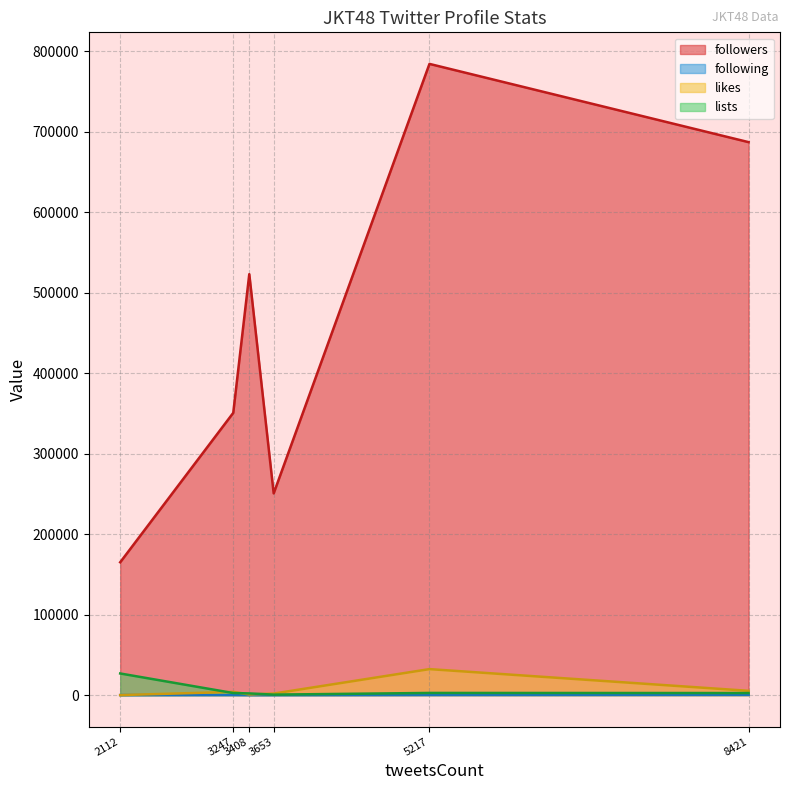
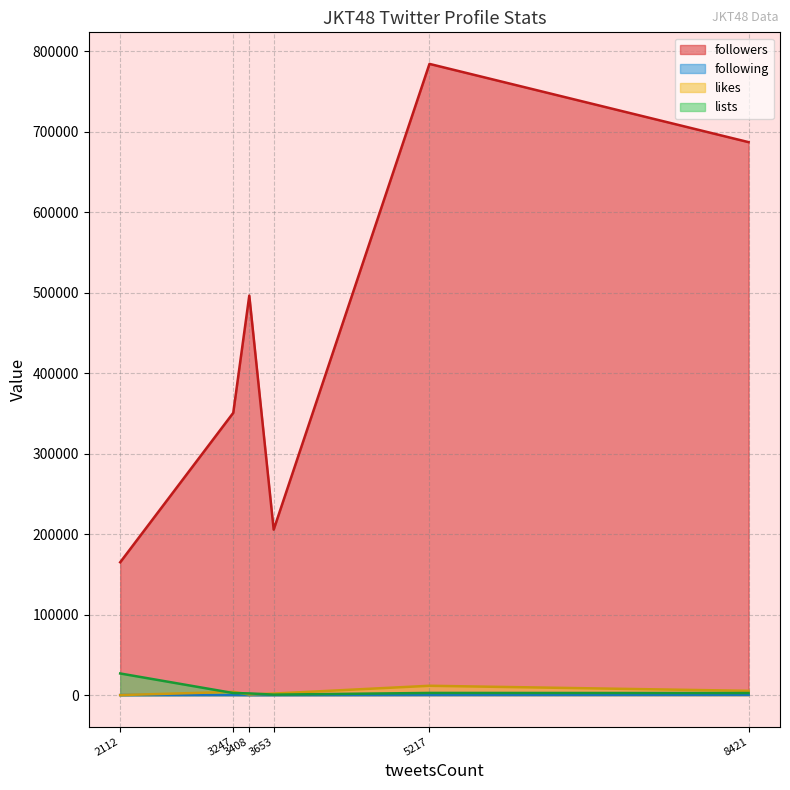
  {
    "followers": {
      "2112": 170000,
      "3247": 350000,
-     "3408": 520000,
-     "3653": 250000,
+     "3408": 500000,
+     "3653": 210000,
      "5217": 780000,
      "8421": 690000
    },
    "likes": {
-     "5217": 30000
+     "5217": 10000
    },
    "lists": {
      "2112": 30000
    }
  }
